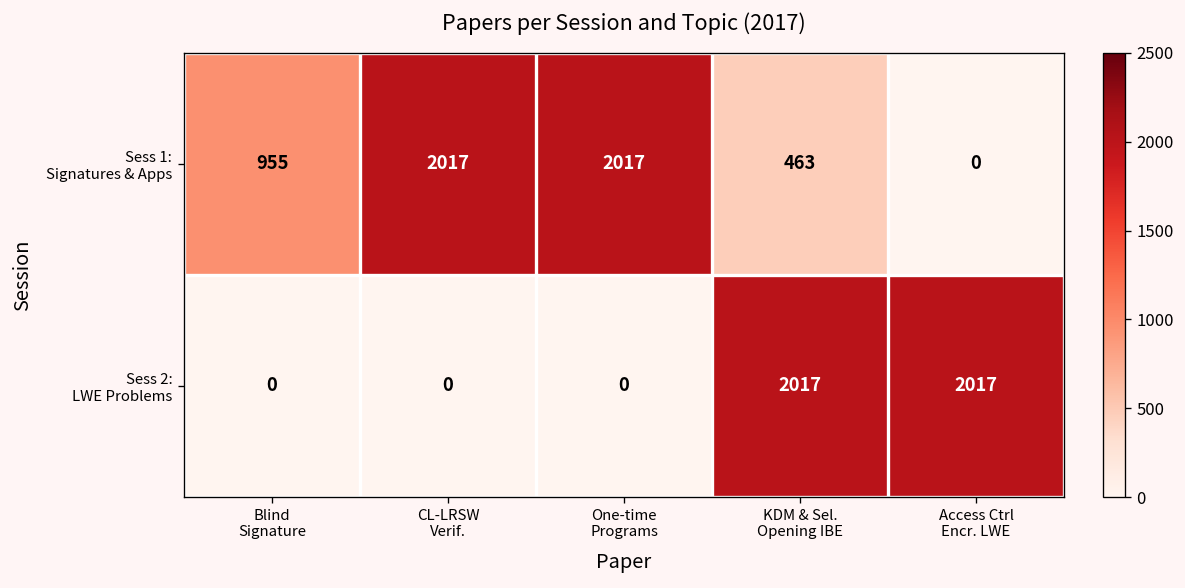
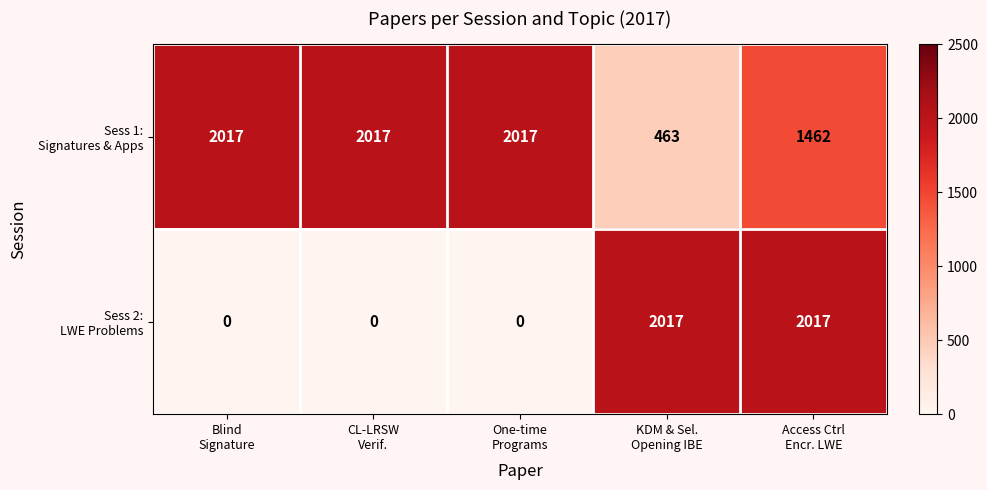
  {
    "Sess 1: Signatures & Apps": {
-     "Blind Signature": 955,
+     "Blind Signature": 2017,
      "CL-LRSW Verif.": 2017,
      "One-time Programs": 2017,
      "KDM & Sel. Opening IBE": 463,
-     "Access Ctrl Encr. LWE": 0
+     "Access Ctrl Encr. LWE": 1462
    },
    "Sess 2: LWE Problems": {
      "Blind Signature": 0,
      "CL-LRSW Verif.": 0,
      "One-time Programs": 0,
      "KDM & Sel. Opening IBE": 2017,
      "Access Ctrl Encr. LWE": 2017
    }
  }
